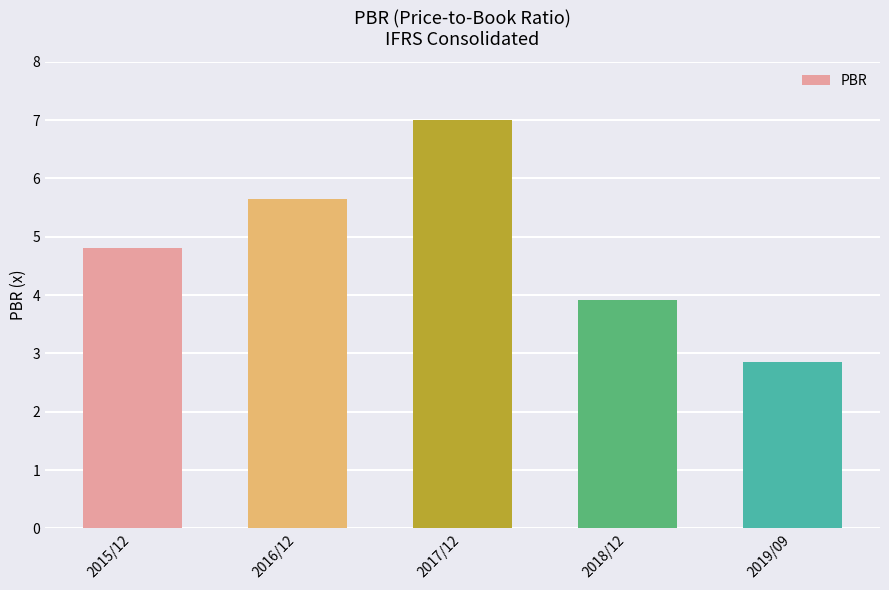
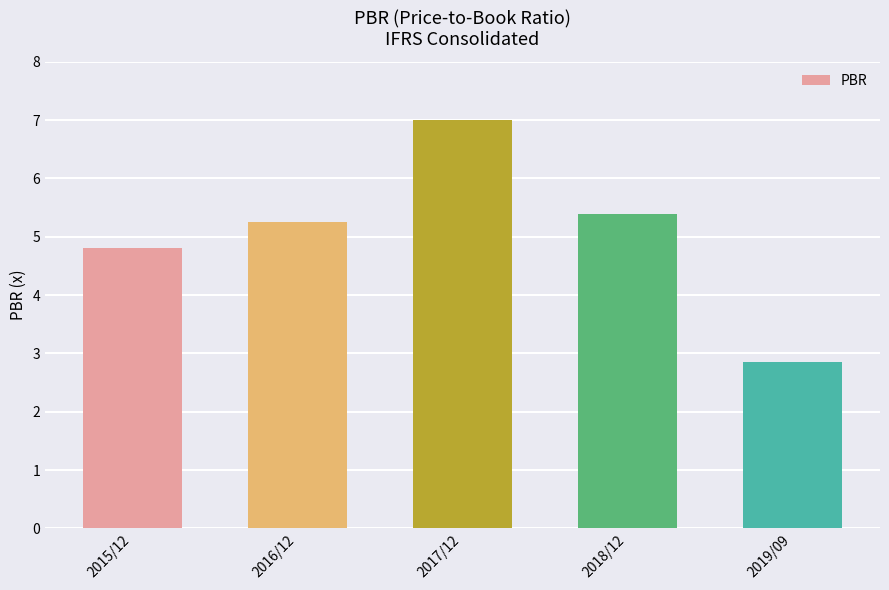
  {
    "2015/12": 4.8,
-   "2016/12": 5.6,
+   "2016/12": 5.3,
    "2017/12": 7.0,
-   "2018/12": 3.9,
+   "2018/12": 5.4,
    "2019/09": 2.9
  }
